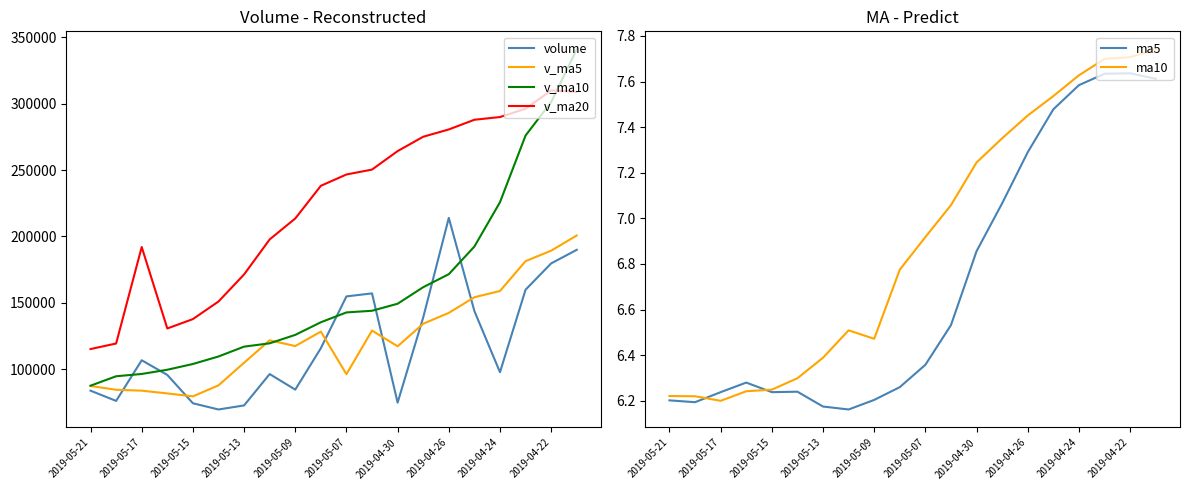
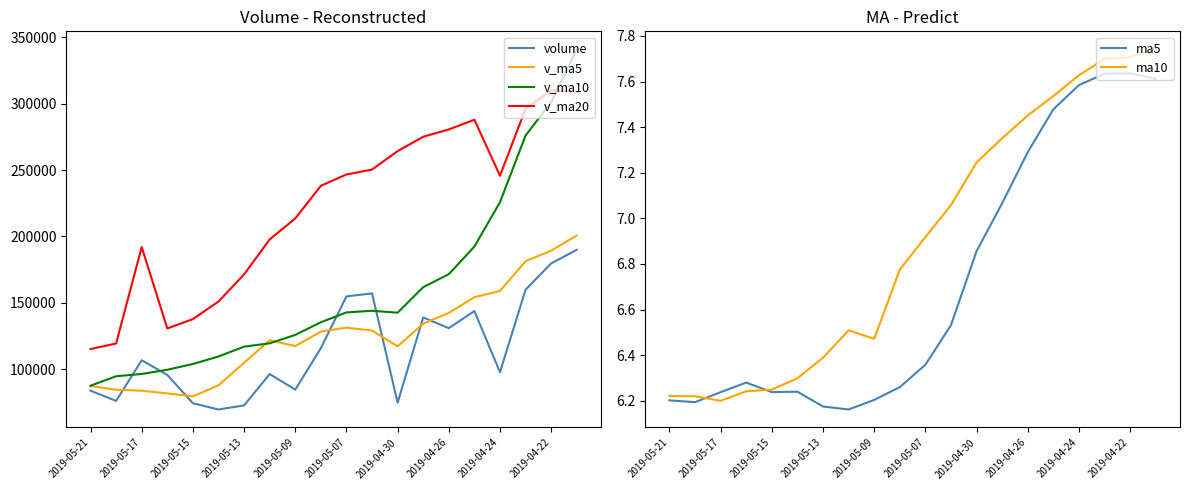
  {
    "Volume - Reconstructed": {
      "volume": {
        "2019-05-21": 84000,
        "2019-05-17": 107000,
        "2019-05-15": 74000,
        "2019-05-13": 73000,
        "2019-05-09": 85000,
        "2019-05-07": 155000,
        "2019-04-30": 75000,
-       "2019-04-26": 214000,
+       "2019-04-26": 131000,
        "2019-04-24": 98000,
        "2019-04-22": 180000
      },
      "v_ma5": {
        "2019-05-17": 84000,
        "2019-05-15": 79000,
        "2019-05-13": 105000,
        "2019-05-09": 117000,
-       "2019-05-07": 96000,
+       "2019-05-07": 131000,
        "2019-04-30": 117000,
        "2019-04-26": 142000,
        "2019-04-24": 159000,
        "2019-04-22": 189000
      },
      "v_ma10": {
        "2019-05-17": 96000,
        "2019-05-15": 104000,
        "2019-05-13": 117000,
        "2019-05-09": 126000,
        "2019-05-07": 143000,
-       "2019-04-30": 149000,
+       "2019-04-30": 143000,
        "2019-04-26": 172000,
        "2019-04-24": 226000
      },
      "v_ma20": {
        "2019-05-21": 115000,
        "2019-05-17": 192000,
        "2019-05-15": 138000,
        "2019-05-13": 171000,
        "2019-05-09": 214000,
        "2019-05-07": 247000,
        "2019-04-30": 264000,
        "2019-04-26": 281000,
-       "2019-04-24": 290000
+       "2019-04-24": 246000
      }
    },
    "MA - Predict": {
      "ma5": {
        "2019-05-21": 6.20,
        "2019-05-17": 6.24,
        "2019-05-15": 6.24,
        "2019-05-13": 6.18,
        "2019-05-09": 6.20,
        "2019-05-07": 6.36,
        "2019-04-30": 6.86,
        "2019-04-26": 7.29,
        "2019-04-24": 7.58
      },
      "ma10": {
        "2019-05-21": 6.22,
        "2019-05-17": 6.20,
        "2019-05-15": 6.25,
        "2019-05-13": 6.39,
        "2019-05-09": 6.47,
        "2019-05-07": 6.92,
        "2019-04-30": 7.25,
        "2019-04-26": 7.45,
        "2019-04-24": 7.63
      }
    }
  }
